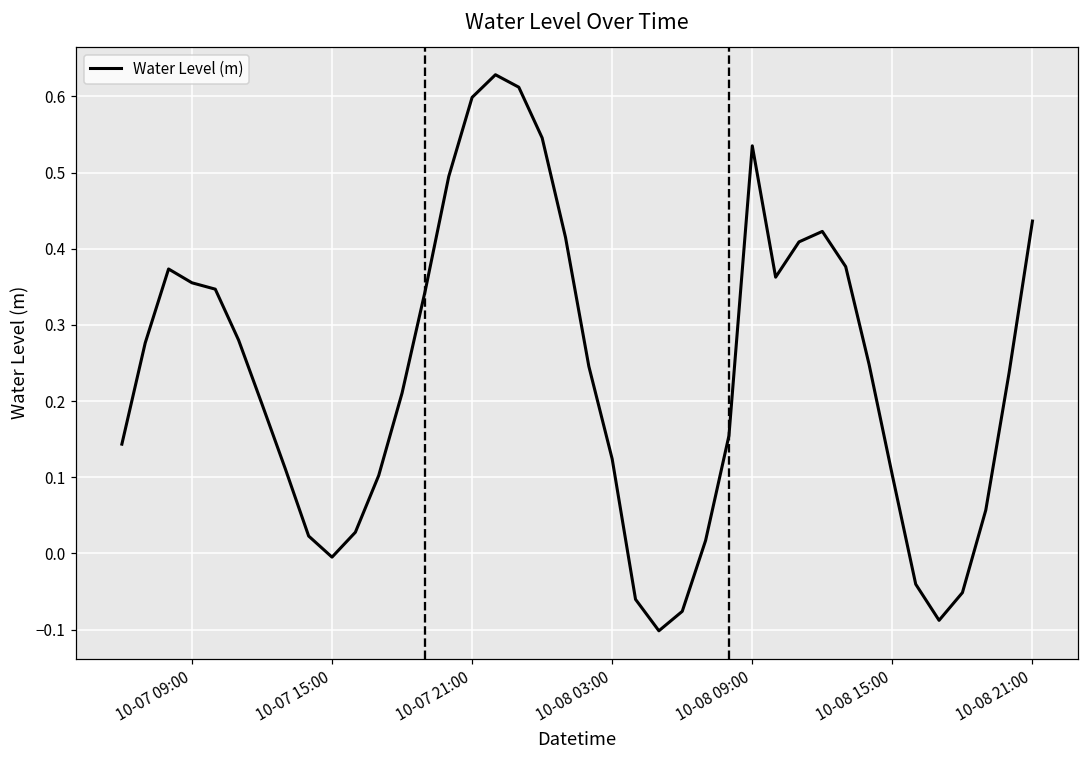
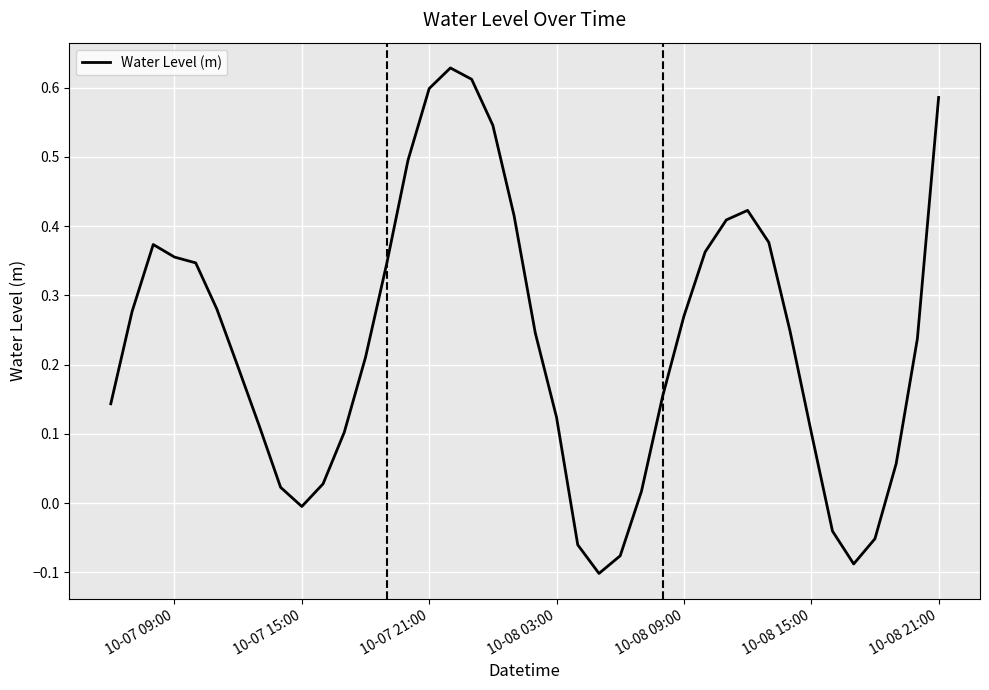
  {
    "10-07 09:00": 0.36,
    "10-07 15:00": 0.00,
    "10-07 21:00": 0.60,
    "10-08 03:00": 0.12,
-   "10-08 09:00": 0.54,
+   "10-08 09:00": 0.27,
    "10-08 15:00": 0.10,
-   "10-08 21:00": 0.44
+   "10-08 21:00": 0.59
  }
